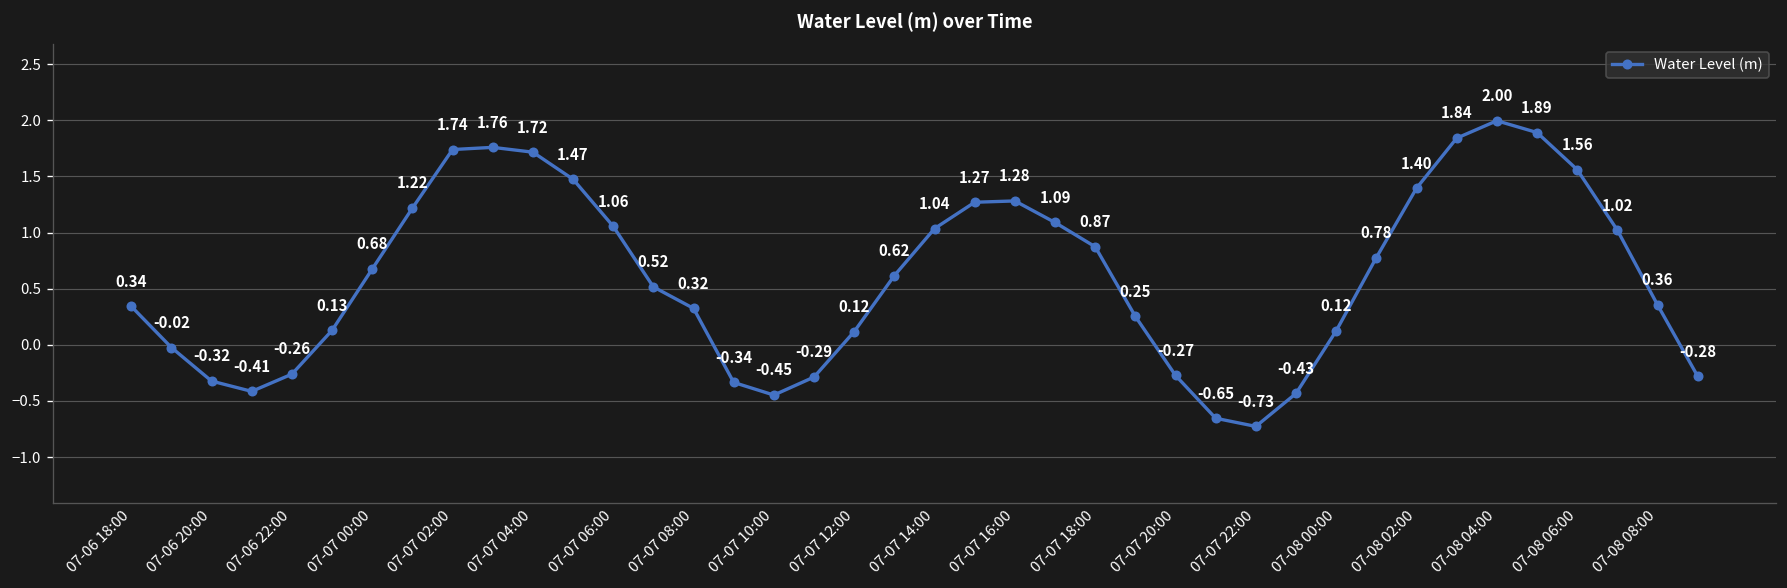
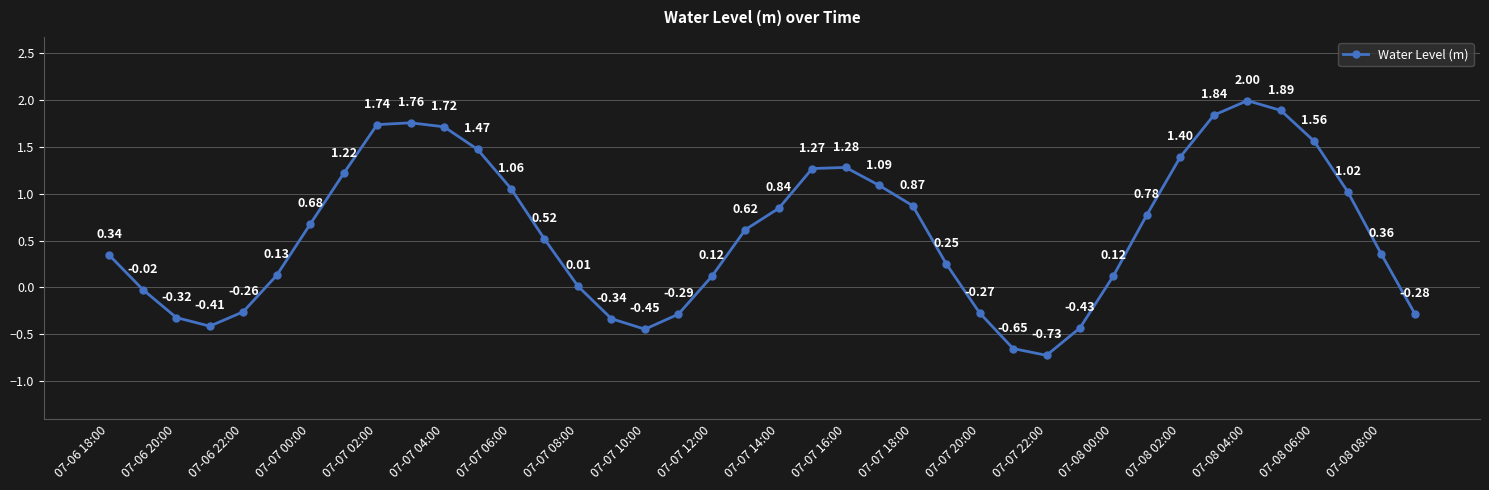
  {
    "07-06 18:00": 0.34,
    "07-06 20:00": -0.32,
    "07-06 22:00": -0.26,
    "07-07 00:00": 0.68,
    "07-07 02:00": 1.74,
    "07-07 04:00": 1.72,
    "07-07 06:00": 1.06,
-   "07-07 08:00": 0.32,
+   "07-07 08:00": 0.01,
    "07-07 10:00": -0.45,
    "07-07 12:00": 0.12,
-   "07-07 14:00": 1.04,
+   "07-07 14:00": 0.84,
    "07-07 16:00": 1.28,
    "07-07 18:00": 0.87,
    "07-07 20:00": -0.27,
    "07-07 22:00": -0.73,
    "07-08 00:00": 0.12,
    "07-08 02:00": 1.40,
    "07-08 04:00": 2.00,
    "07-08 06:00": 1.56,
    "07-08 08:00": 0.36
  }
